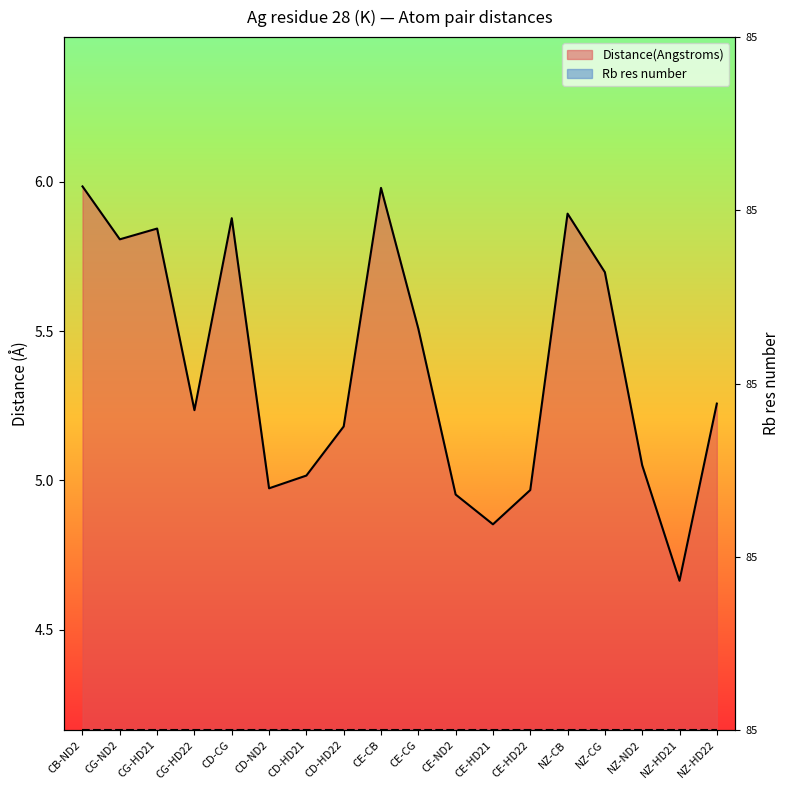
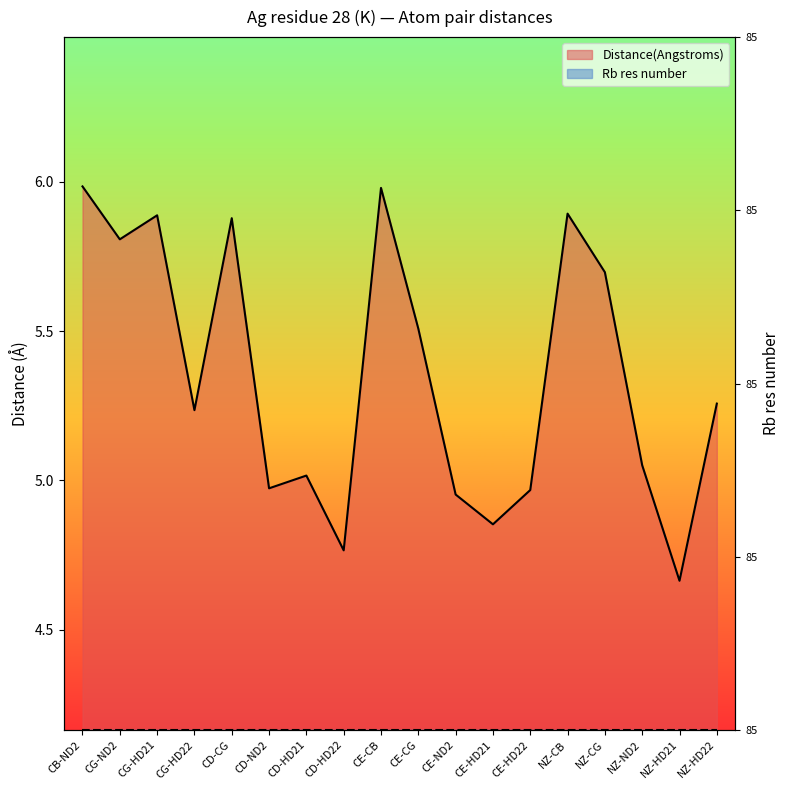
  {
    "Distance(Angstroms)": {
      "CB-ND2": 5.98,
      "CG-ND2": 5.81,
-     "CG-HD21": 5.84,
+     "CG-HD21": 5.89,
      "CG-HD22": 5.24,
      "CD-CG": 5.88,
      "CD-ND2": 4.97,
      "CD-HD21": 5.02,
-     "CD-HD22": 5.18,
+     "CD-HD22": 4.77,
      "CE-CB": 5.98,
      "CE-CG": 5.51,
      "CE-ND2": 4.95,
      "CE-HD21": 4.85,
      "CE-HD22": 4.97,
      "NZ-CB": 5.89,
      "NZ-CG": 5.70,
      "NZ-ND2": 5.05,
      "NZ-HD21": 4.66,
      "NZ-HD22": 5.26
    },
    "Rb res number": {
      "CB-ND2": 4.16,
      "CG-ND2": 4.16,
      "CG-HD21": 4.16,
      "CG-HD22": 4.16,
      "CD-CG": 4.16,
      "CD-ND2": 4.16,
      "CD-HD21": 4.16,
      "CD-HD22": 4.16,
      "CE-CB": 4.16,
      "CE-CG": 4.16,
      "CE-ND2": 4.16,
      "CE-HD21": 4.16,
      "CE-HD22": 4.16,
      "NZ-CB": 4.16,
      "NZ-CG": 4.16,
      "NZ-ND2": 4.16,
      "NZ-HD21": 4.16,
      "NZ-HD22": 4.16
    }
  }
